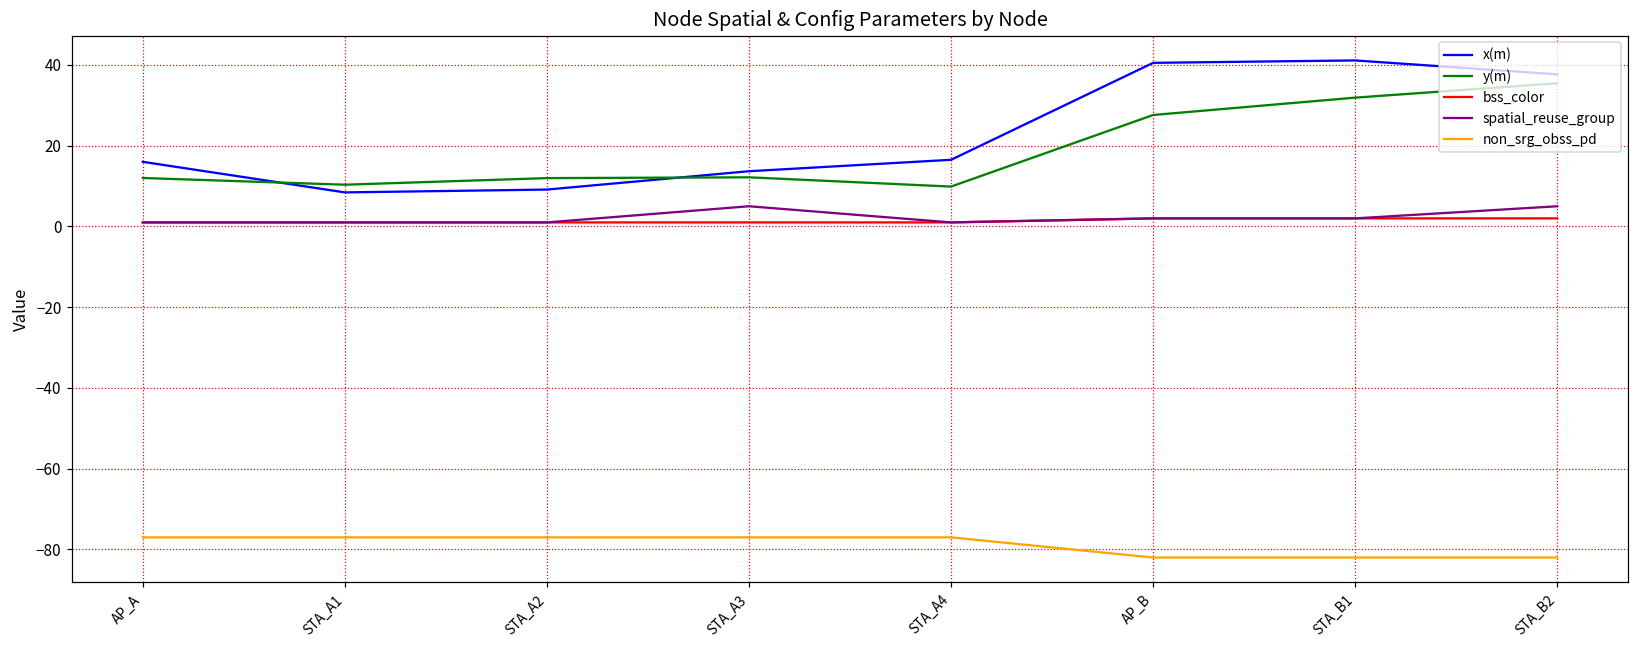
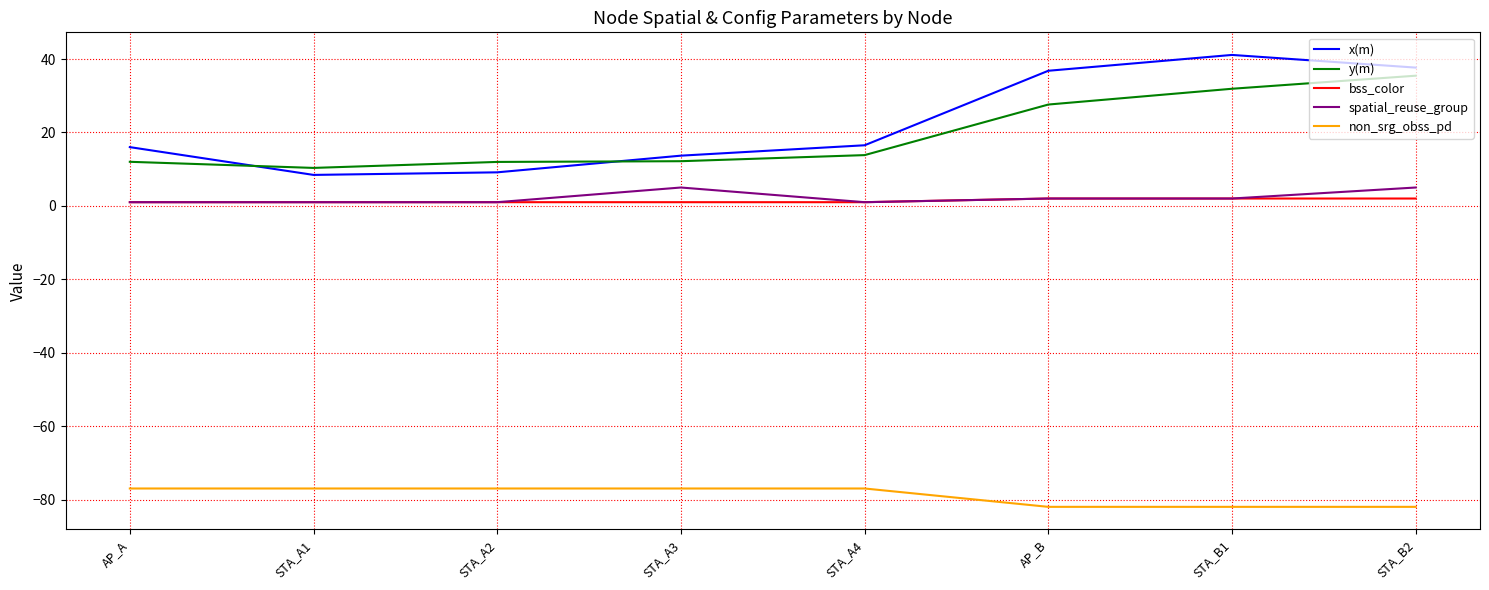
  {
    "x(m)": {
      "AP_A": 16,
      "STA_A1": 8,
      "STA_A2": 9,
      "STA_A3": 14,
      "STA_A4": 17,
-     "AP_B": 41,
+     "AP_B": 37,
      "STA_B1": 41
    },
    "y(m)": {
      "AP_A": 12,
      "STA_A1": 10,
      "STA_A2": 12,
      "STA_A3": 12,
-     "STA_A4": 10,
+     "STA_A4": 14,
      "AP_B": 28,
      "STA_B1": 32
    },
    "bss_color": {
      "STA_A3": 1,
      "STA_B2": 2
    },
    "spatial_reuse_group": {
      "STA_A3": 5,
      "STA_B2": 5
    },
    "non_srg_obss_pd": {
      "AP_A": -77,
      "STA_A1": -77,
      "STA_A2": -77,
      "STA_A3": -77,
      "STA_A4": -77,
      "AP_B": -82,
      "STA_B1": -82,
      "STA_B2": -82
    }
  }
